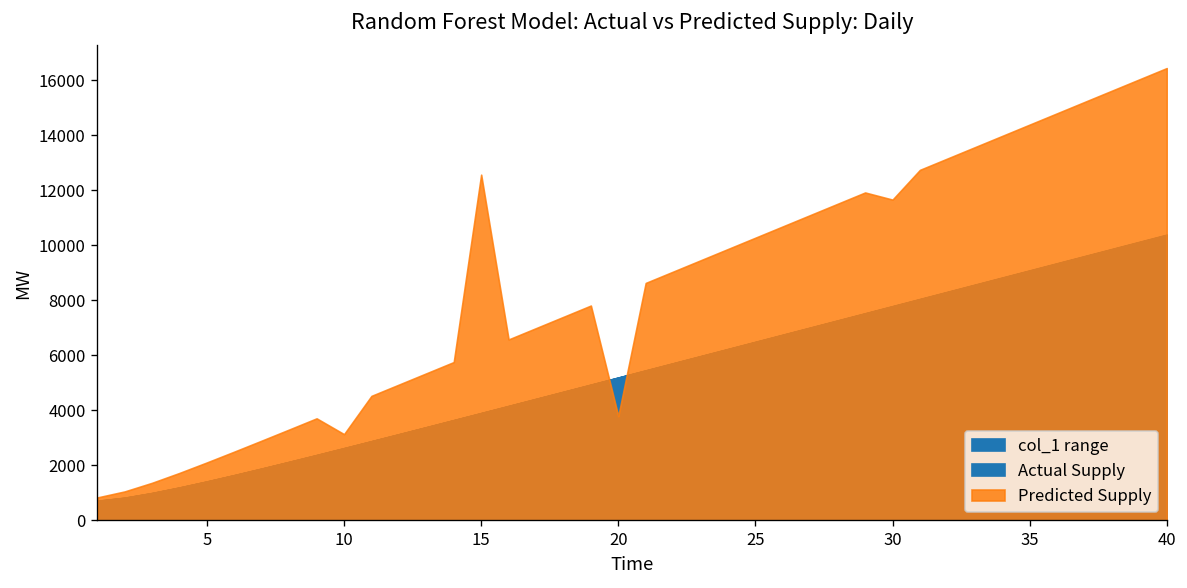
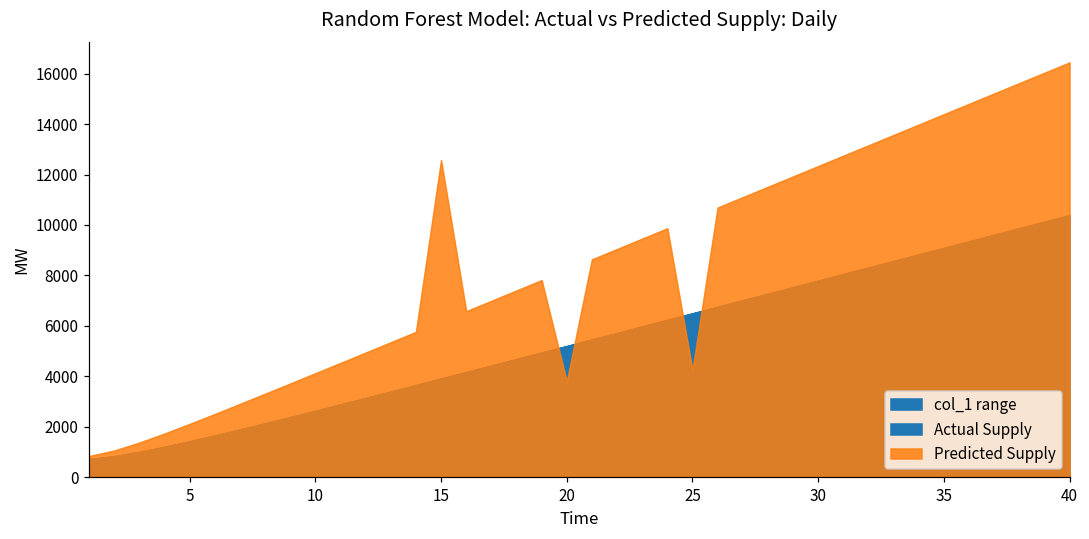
  {
    "Predicted Supply": {
      "5": 2100,
-     "10": 3100,
+     "10": 4100,
      "15": 12600,
      "20": 3800,
-     "25": 10300,
-     "30": 11700,
+     "25": 4200,
+     "30": 12300,
      "35": 14400,
      "40": 16400
    }
  }
